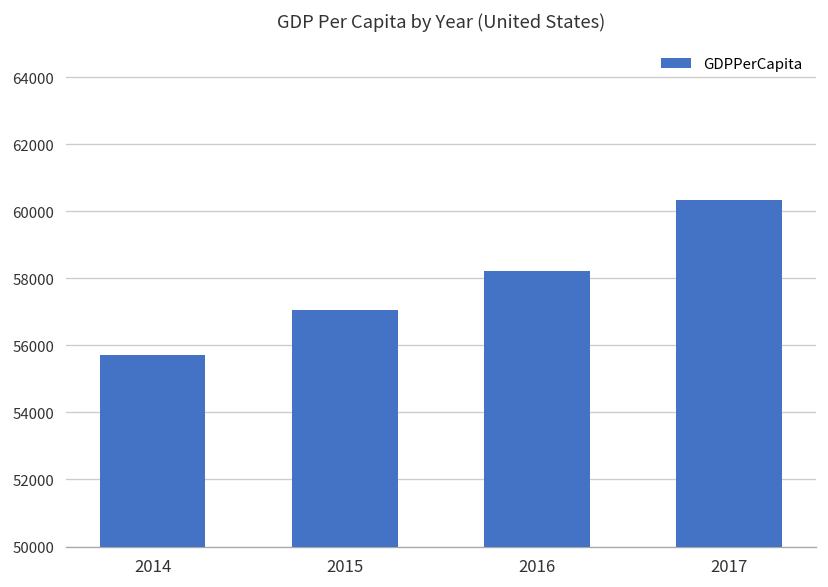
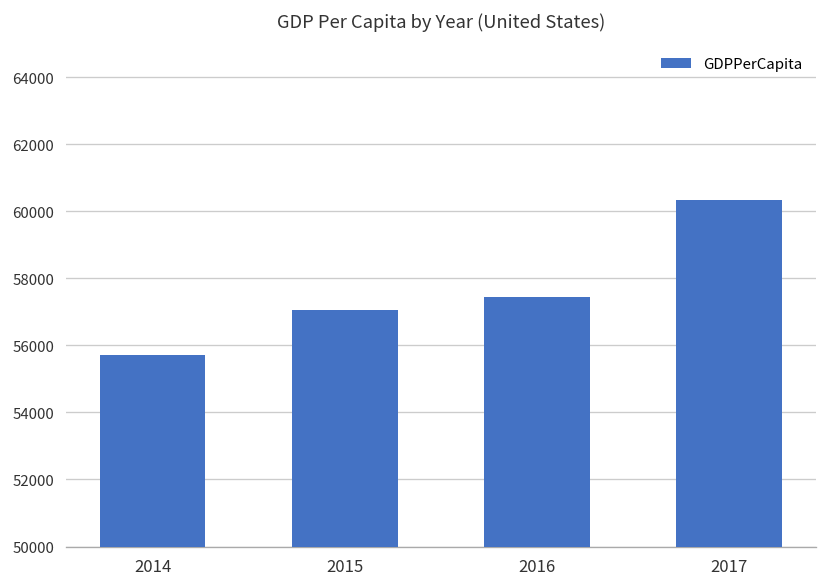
  {
    "2014": 55700,
    "2015": 57000,
-   "2016": 58200,
+   "2016": 57500,
    "2017": 60300
  }
